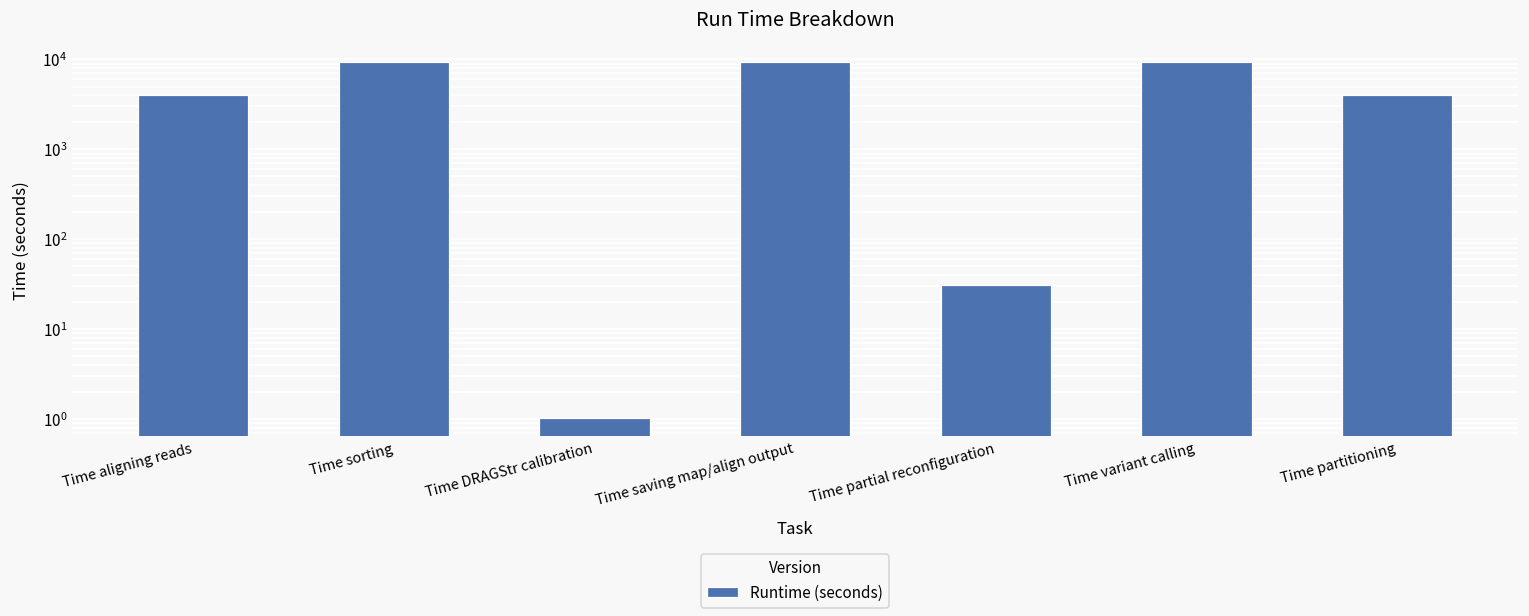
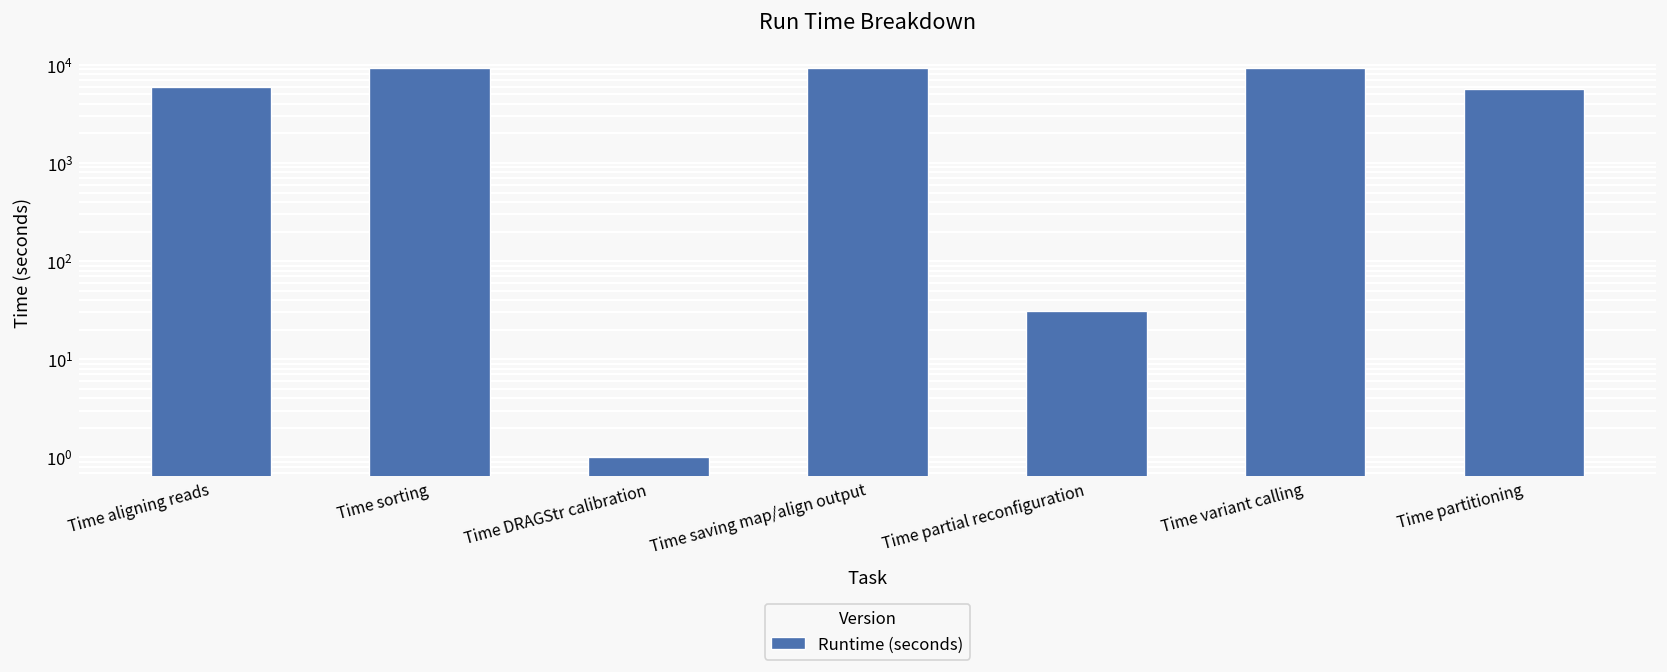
  {
-   "Time aligning reads": 4000,
+   "Time aligning reads": 6000,
    "Time sorting": 9000,
    "Time DRAGStr calibration": 1,
    "Time saving map/align output": 9000,
    "Time partial reconfiguration": 31,
    "Time variant calling": 9000,
-   "Time partitioning": 4000
+   "Time partitioning": 6000
  }
